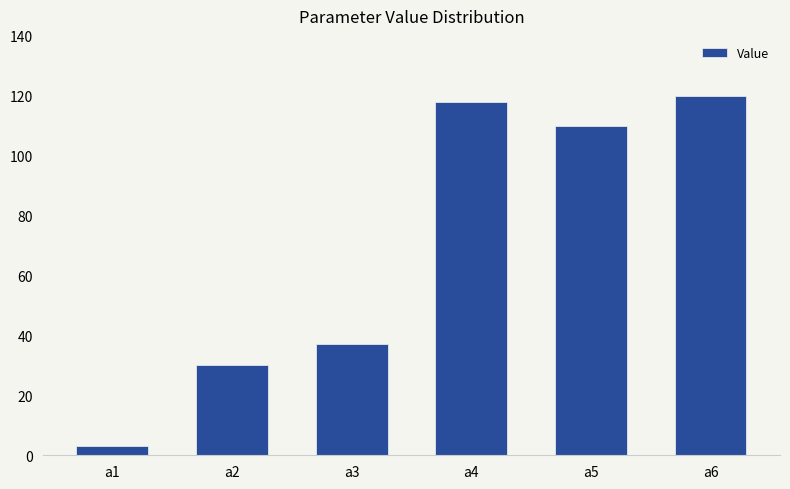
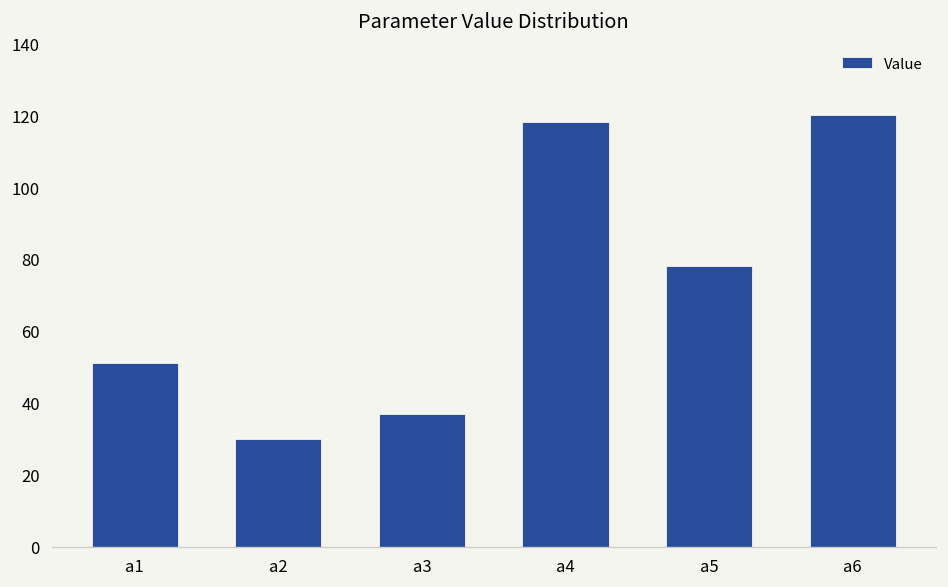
  {
-   "a1": 3,
+   "a1": 51,
    "a2": 30,
    "a3": 37,
    "a4": 118,
-   "a5": 110,
+   "a5": 78,
    "a6": 120
  }
